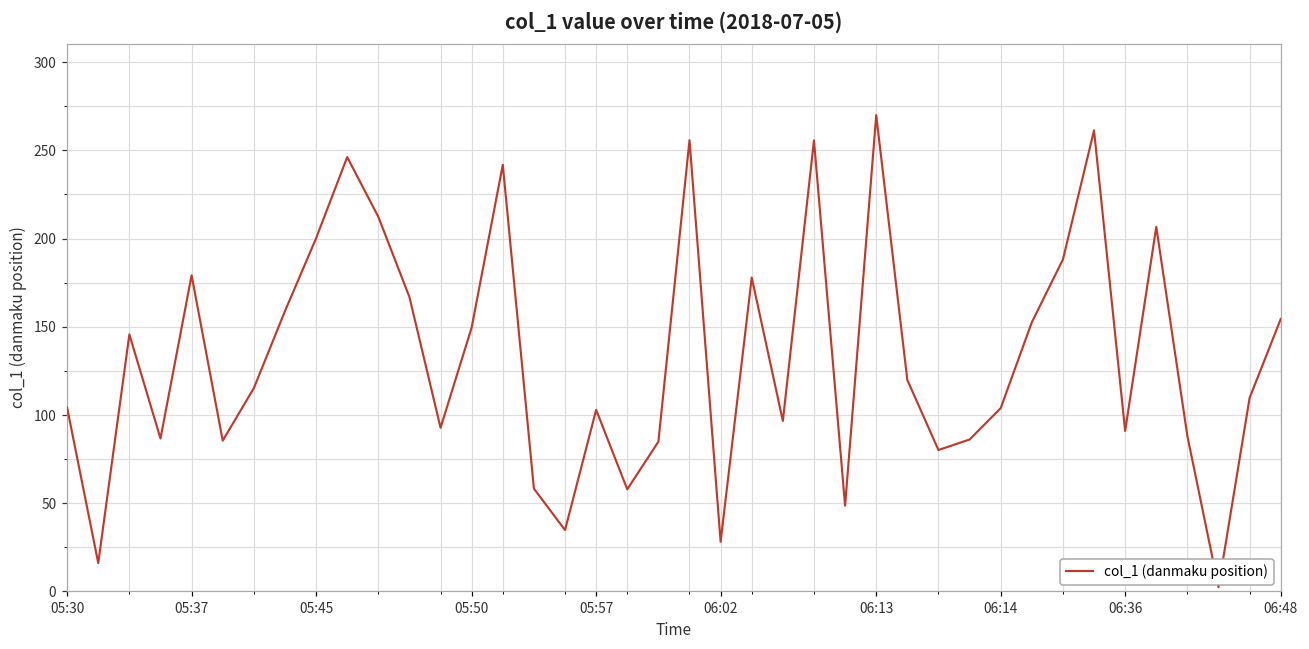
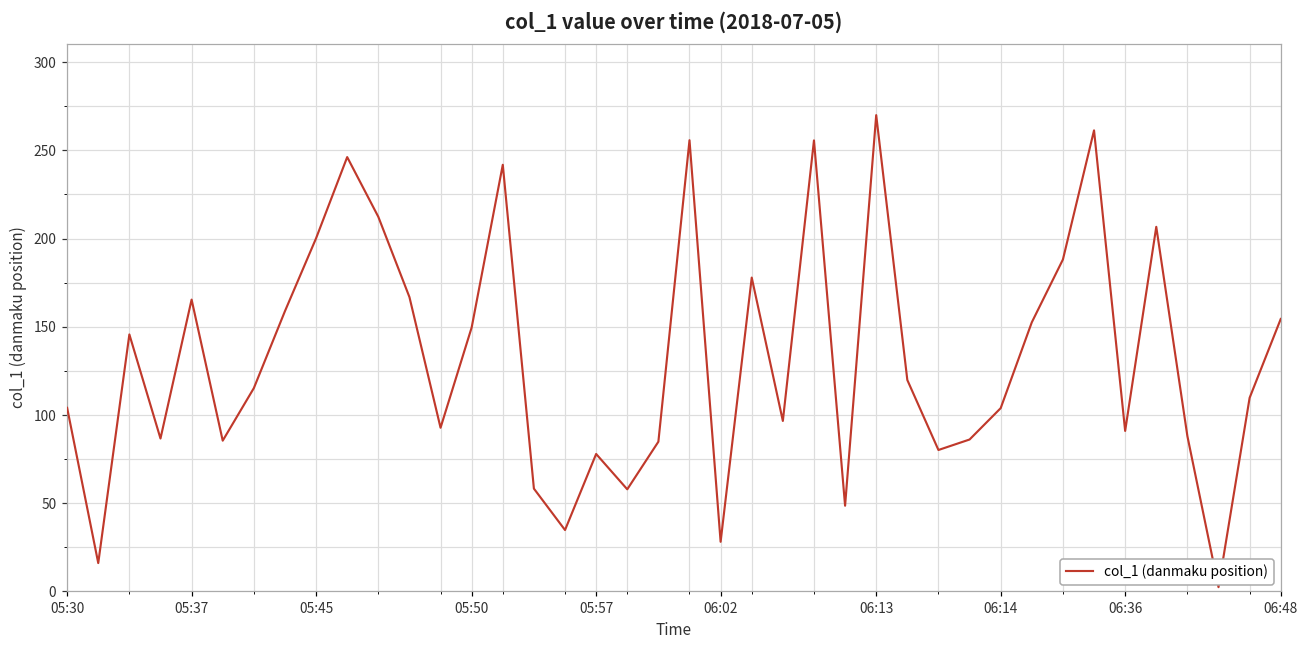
  {
-   "05:37": 179,
+   "05:37": 165,
    "05:50": 150,
-   "05:57": 103,
+   "05:57": 78,
    "06:02": 28,
    "06:48": 154
  }
